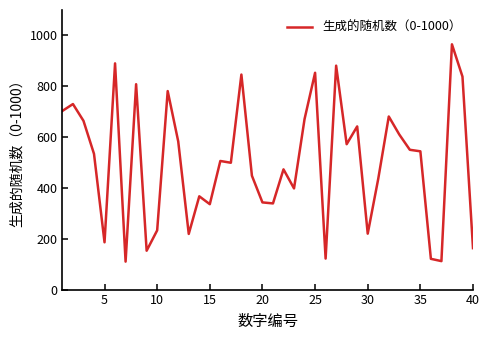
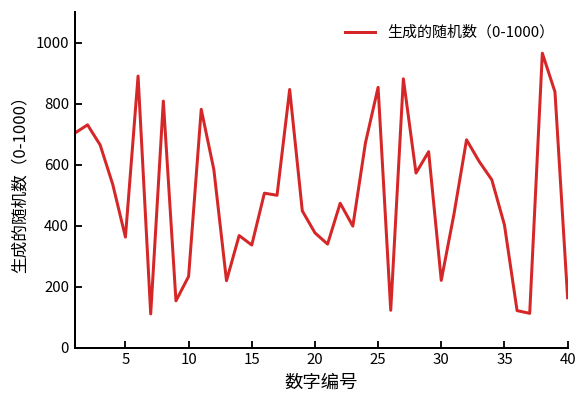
  {
-   "5": 190,
+   "5": 360,
    "10": 230,
    "15": 340,
-   "20": 340,
+   "20": 380,
    "25": 850,
    "30": 220,
-   "35": 540,
+   "35": 400,
    "40": 160
  }
